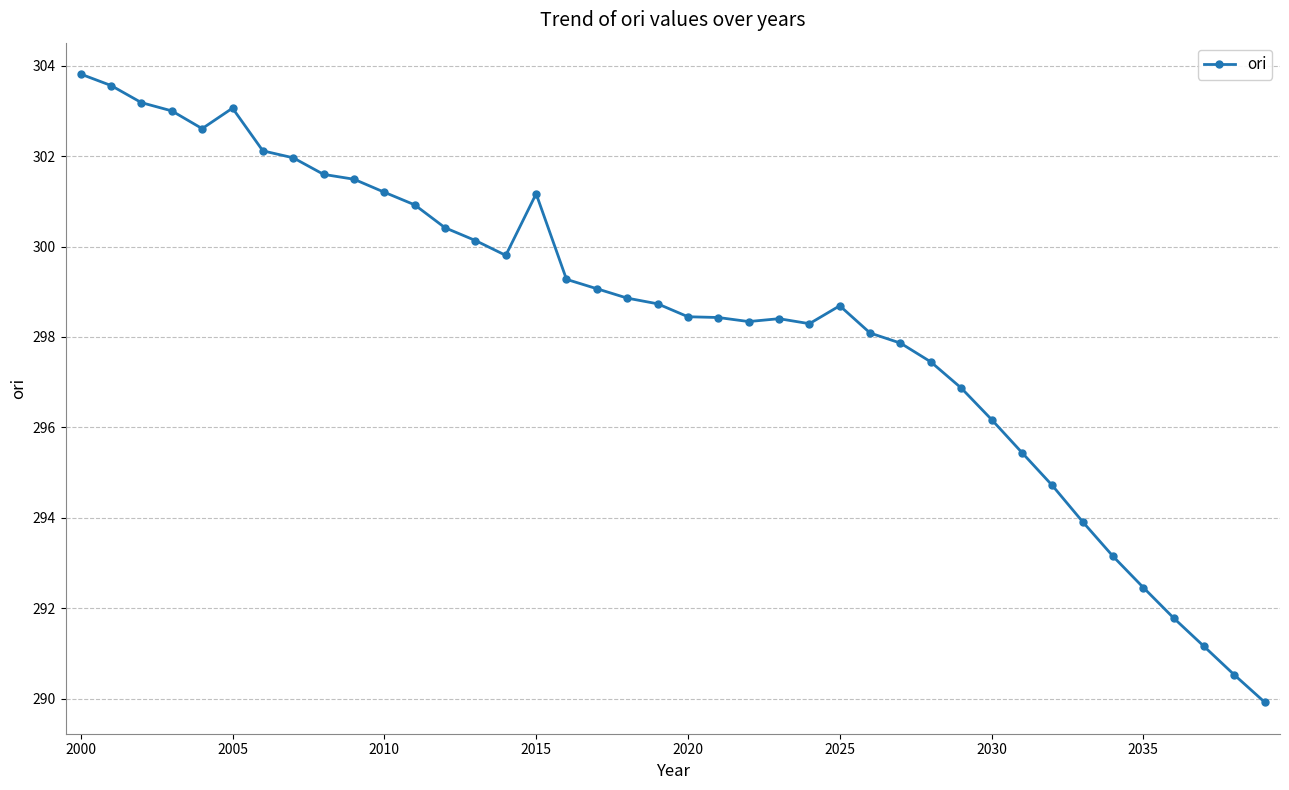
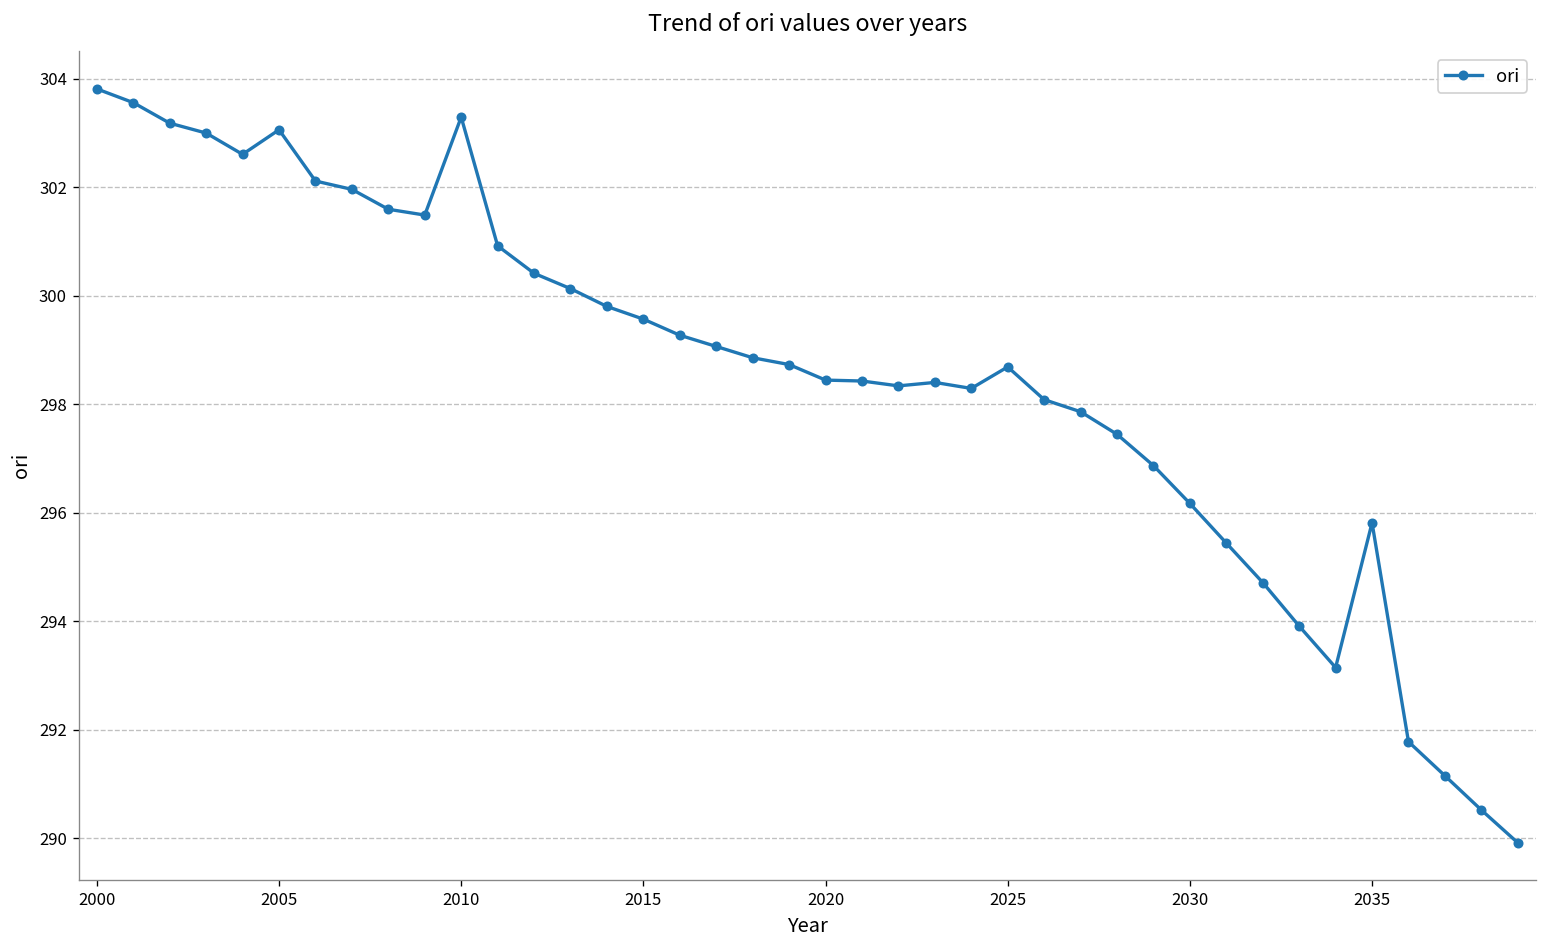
  {
    "2000": 303.8,
    "2005": 303.1,
-   "2010": 301.2,
-   "2015": 301.2,
+   "2010": 303.3,
+   "2015": 299.6,
    "2020": 298.4,
    "2025": 298.7,
    "2030": 296.2,
-   "2035": 292.5
+   "2035": 295.8
  }
